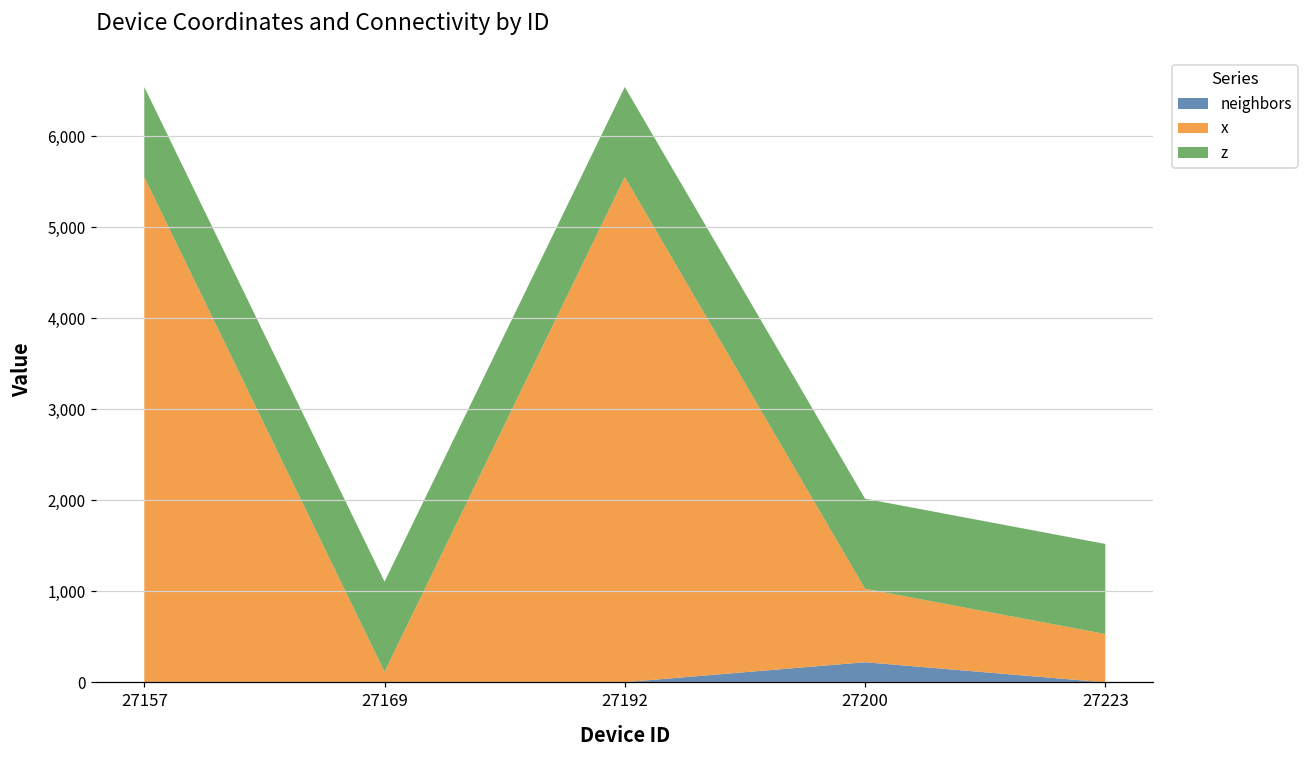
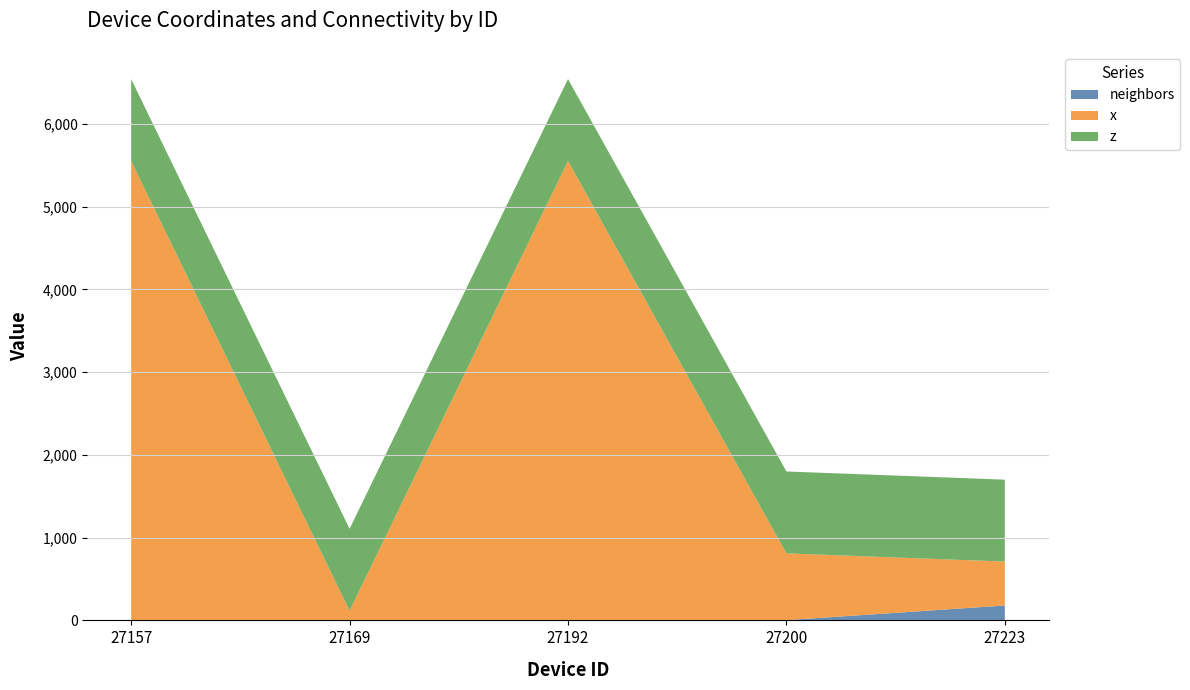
  {
    "neighbors": {
-     "27200": "200",
-     "27223": "0"
+     "27200": "0",
+     "27223": "200"
    },
    "x": {
      "27157": "5,600",
      "27169": "100",
      "27192": "5,600",
      "27200": "800",
      "27223": "500"
    },
    "z": {
      "27157": "1,000",
      "27169": "1,000",
      "27192": "1,000",
      "27200": "1,000",
      "27223": "1,000"
    }
  }
